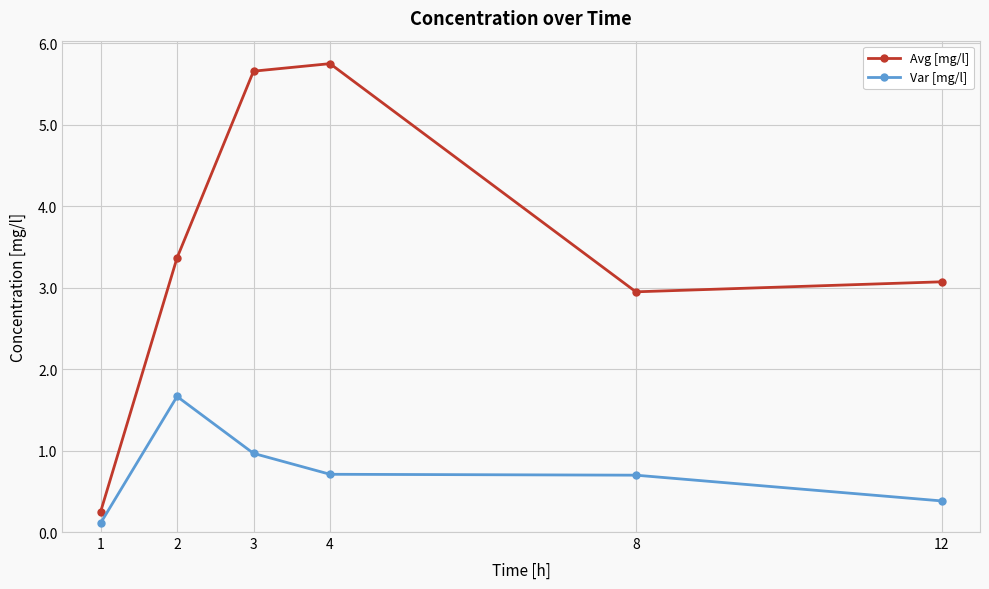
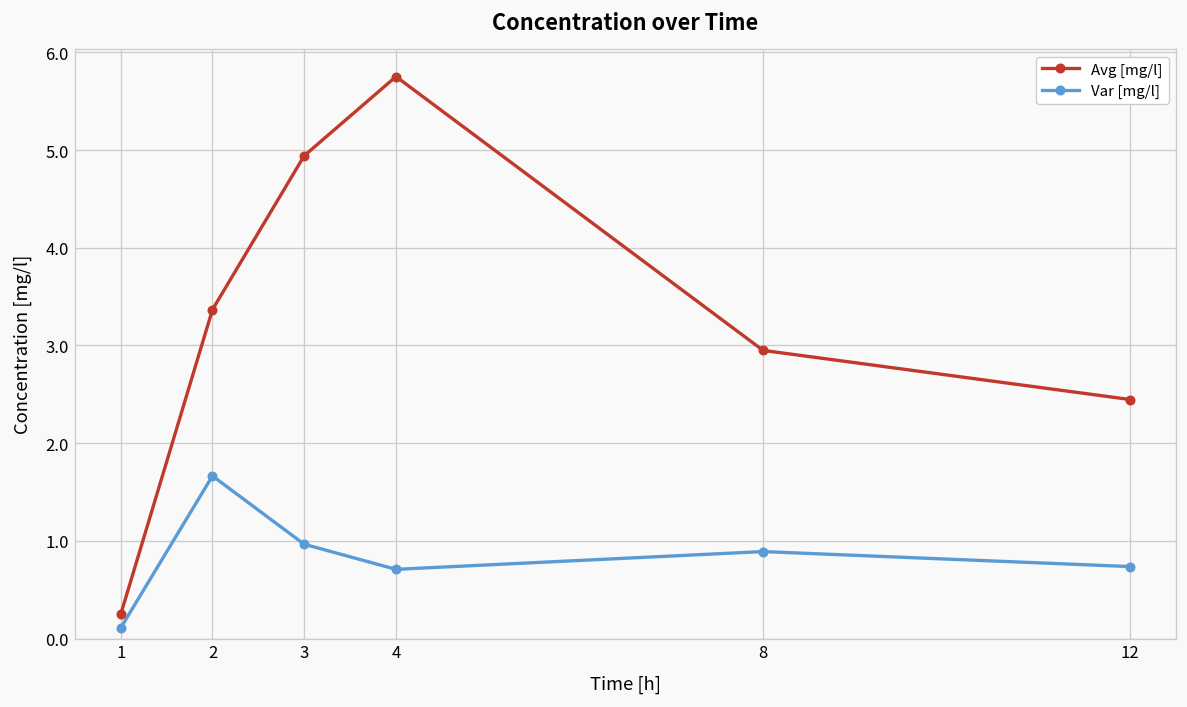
  {
    "Avg [mg/l]": {
      "1": 0.2,
      "2": 3.4,
-     "3": 5.7,
+     "3": 4.9,
      "4": 5.8,
      "8": 2.9,
-     "12": 3.1
+     "12": 2.4
    },
    "Var [mg/l]": {
      "1": 0.1,
      "2": 1.7,
      "3": 1.0,
      "4": 0.7,
-     "8": 0.7,
-     "12": 0.4
+     "8": 0.9,
+     "12": 0.7
    }
  }
